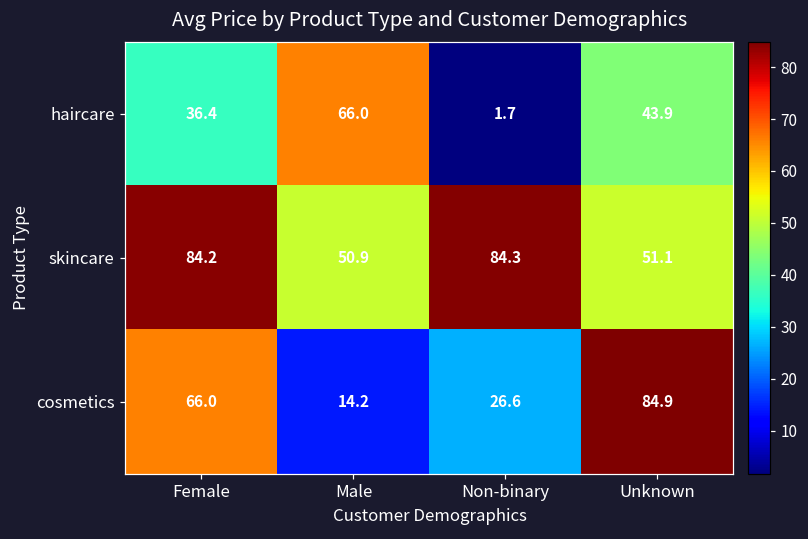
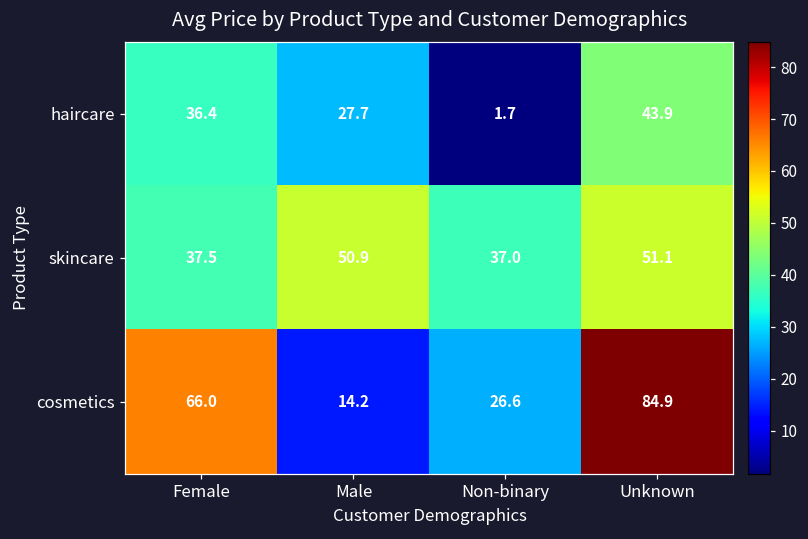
  {
    "haircare": {
      "Female": 36.4,
-     "Male": 66.0,
+     "Male": 27.7,
      "Non-binary": 1.7,
      "Unknown": 43.9
    },
    "skincare": {
-     "Female": 84.2,
+     "Female": 37.5,
      "Male": 50.9,
-     "Non-binary": 84.3,
+     "Non-binary": 37.0,
      "Unknown": 51.1
    },
    "cosmetics": {
      "Female": 66.0,
      "Male": 14.2,
      "Non-binary": 26.6,
      "Unknown": 84.9
    }
  }
